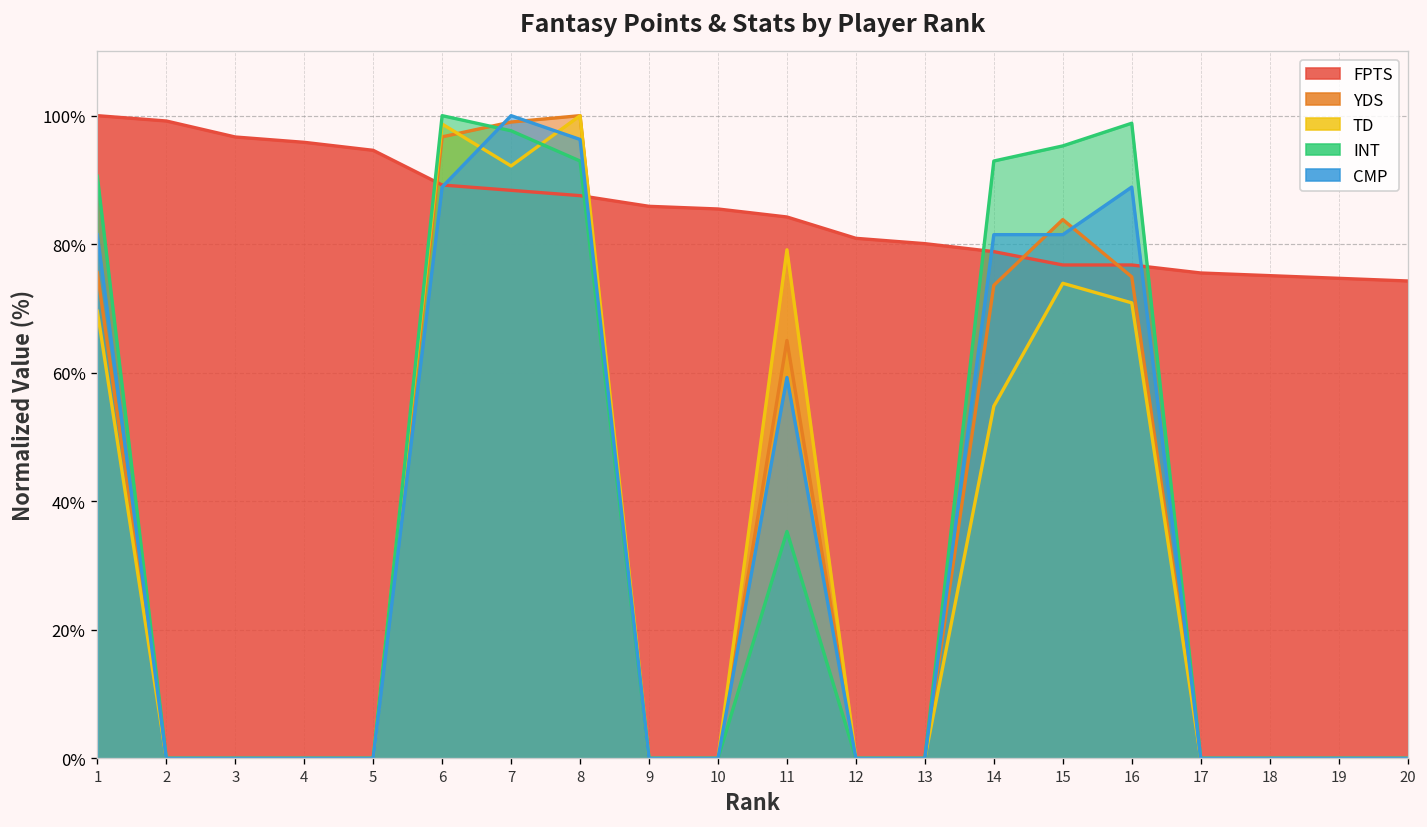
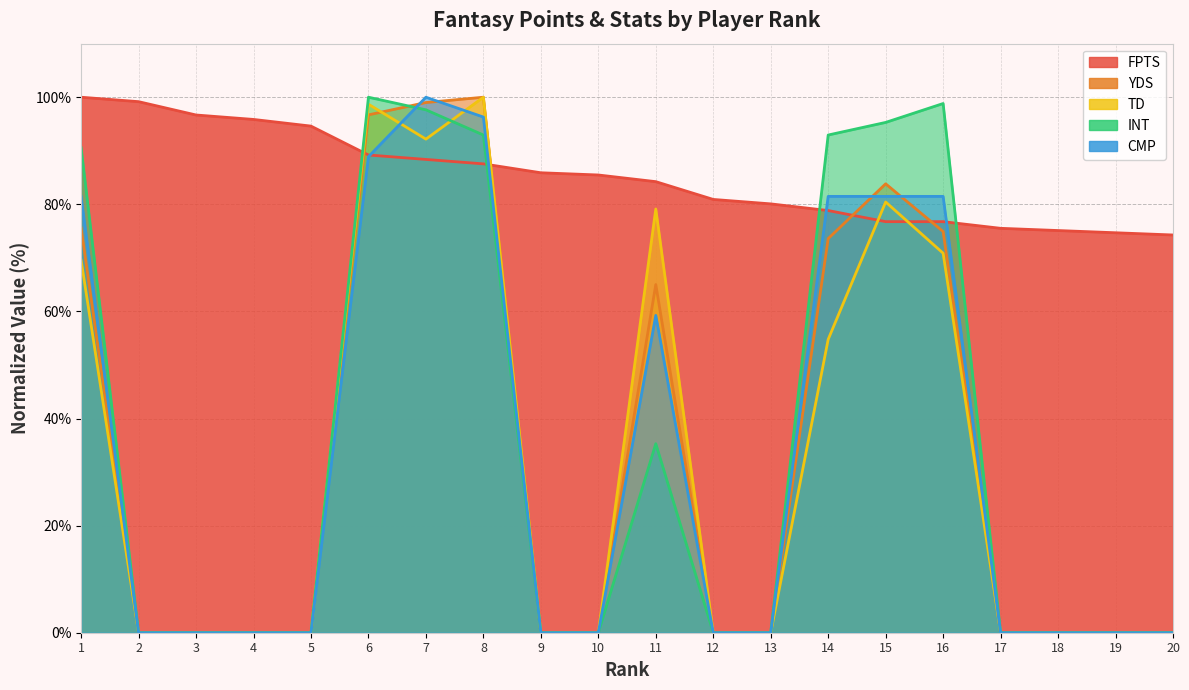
  {
    "TD": {
      "1": "70%",
      "6": "99%",
      "7": "92%",
      "11": "79%",
      "14": "55%",
-     "15": "74%",
+     "15": "80%",
      "16": "71%"
    },
    "INT": {
      "1": "91%",
      "6": "100%",
      "7": "98%",
      "8": "93%",
      "11": "35%",
      "14": "93%",
      "15": "95%",
      "16": "99%"
    },
    "CMP": {
      "1": "81%",
      "7": "100%",
      "8": "96%",
      "11": "59%",
      "14": "81%",
      "15": "81%",
-     "16": "89%"
+     "16": "81%"
    }
  }
